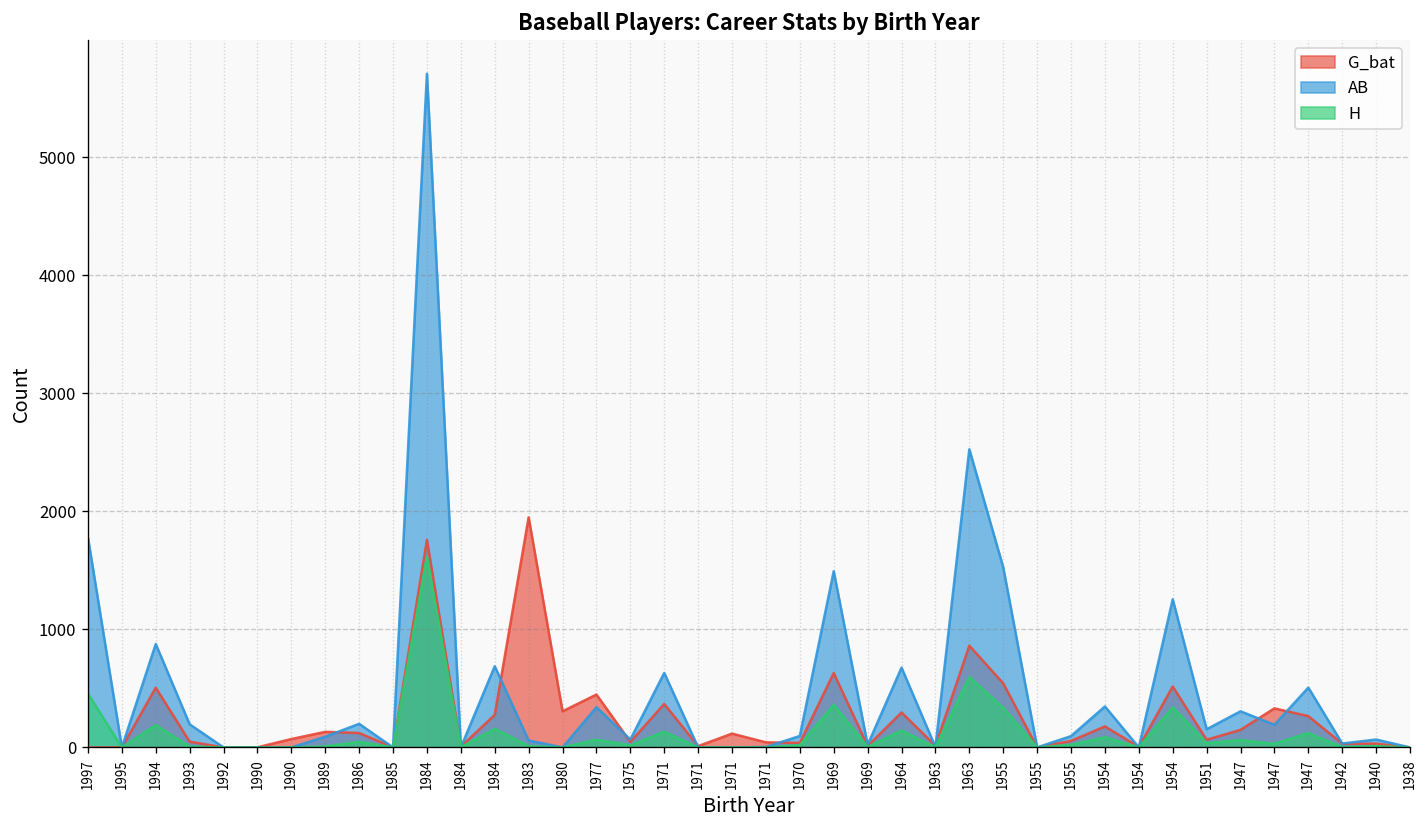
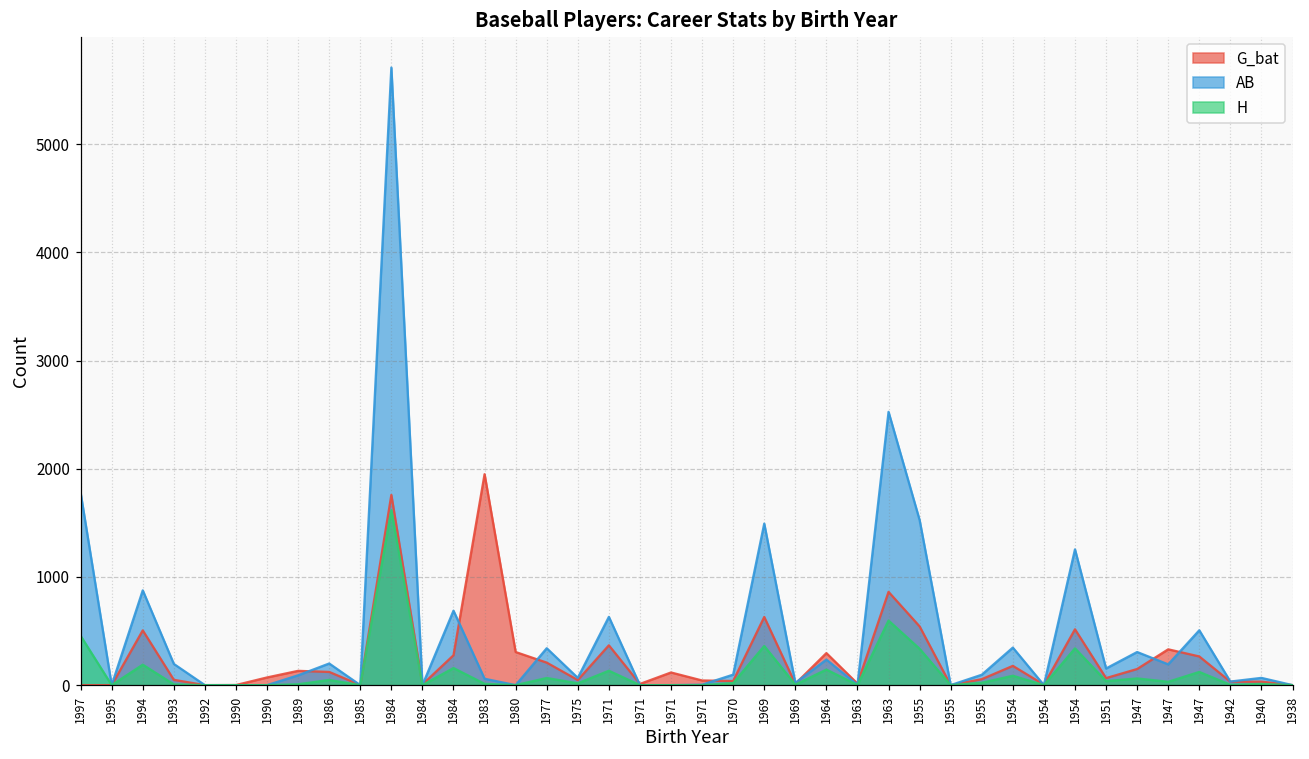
  {
    "G_bat": {
      "1997": 0,
      "1994": 500,
      "1993": 0,
      "1989": 100,
      "1986": 100,
      "1983": 2000,
      "1980": 300,
-     "1977": 400,
+     "1977": 200,
      "1964": 300,
      "1951": 100
    },
    "AB": {
      "1997": 1800,
      "1994": 900,
      "1993": 200,
      "1989": 100,
      "1986": 200,
      "1983": 100,
      "1977": 300,
      "1970": 100,
-     "1964": 700,
+     "1964": 200,
      "1951": 200,
      "1940": 100
    },
    "H": {
      "1997": 500,
      "1994": 200,
      "1993": 0,
      "1989": 0,
      "1986": 0,
      "1983": 0,
      "1977": 100,
      "1975": 0,
      "1964": 100,
      "1951": 0,
      "1942": 0
    }
  }
